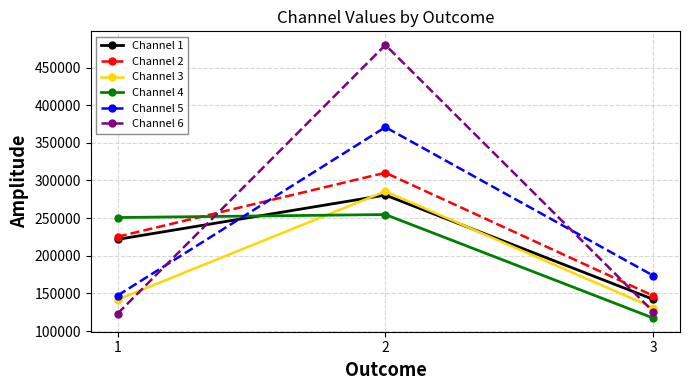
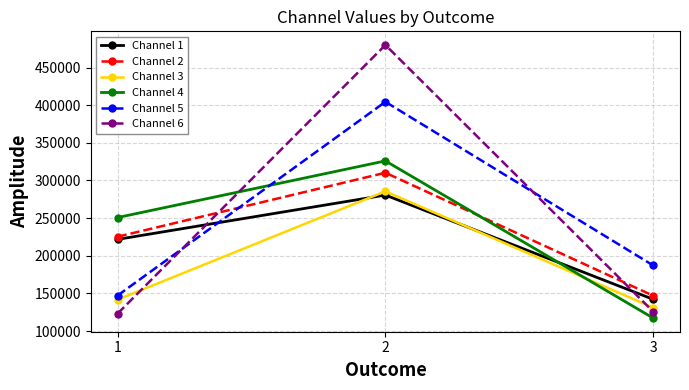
  {
    "Channel 1": {
      "1": 220000,
      "2": 280000,
      "3": 140000
    },
    "Channel 2": {
      "1": 230000,
      "2": 310000,
      "3": 150000
    },
    "Channel 3": {
      "1": 140000,
      "2": 290000,
      "3": 130000
    },
    "Channel 4": {
      "1": 250000,
-     "2": 250000,
+     "2": 330000,
      "3": 120000
    },
    "Channel 5": {
      "1": 150000,
-     "2": 370000,
-     "3": 170000
+     "2": 400000,
+     "3": 190000
    },
    "Channel 6": {
      "1": 120000,
      "2": 480000,
      "3": 130000
    }
  }
